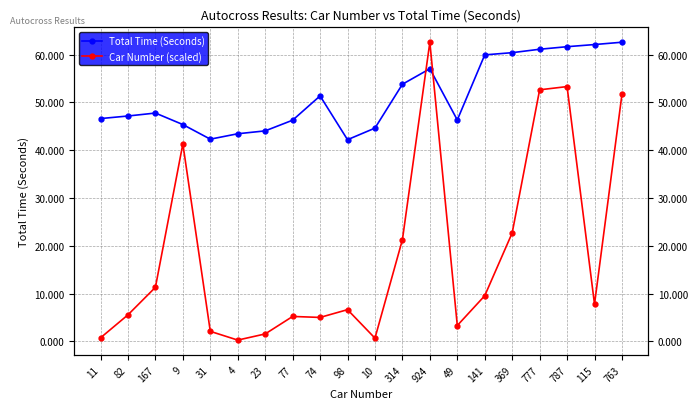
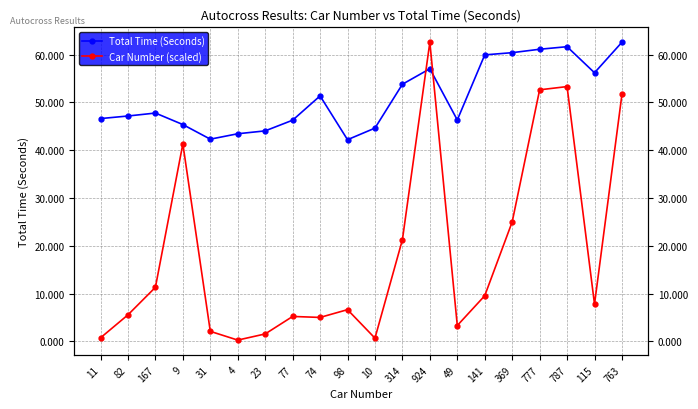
  {
    "Total Time (Seconds)": {
      "11": 47,
      "82": 47,
      "167": 48,
      "9": 45,
      "31": 42,
      "4": 43,
      "23": 44,
      "77": 46,
      "74": 51,
      "98": 42,
      "10": 45,
      "314": 54,
      "924": 57,
      "49": 46,
      "141": 60,
      "369": 60,
      "777": 61,
      "787": 62,
-     "115": 62,
+     "115": 56,
      "763": 63
    },
    "Car Number (scaled)": {
      "11": 1,
      "82": 6,
      "167": 11,
      "9": 41,
      "31": 2,
      "4": 0,
      "23": 2,
      "77": 5,
      "74": 5,
      "98": 7,
      "10": 1,
      "314": 21,
      "924": 63,
      "49": 3,
      "141": 10,
-     "369": 23,
+     "369": 25,
      "777": 53,
      "787": 53,
      "115": 8,
      "763": 52
    }
  }
